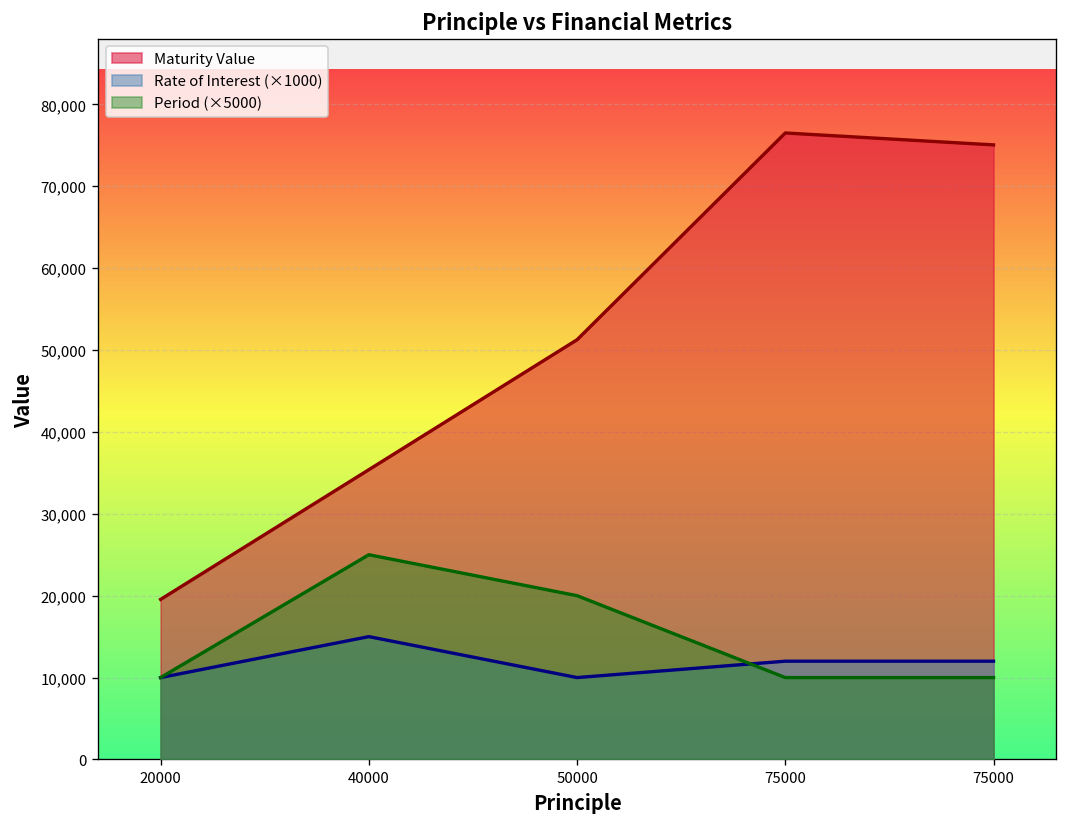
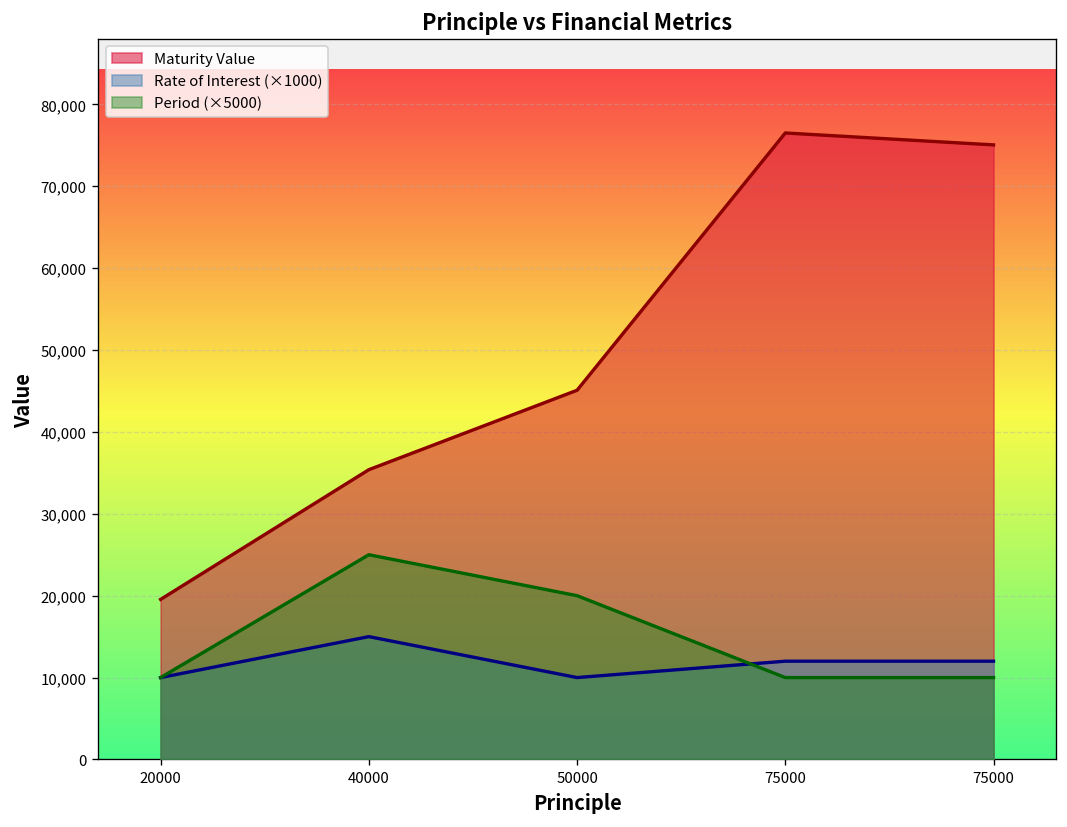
  {
    "Maturity Value": {
      "20000": "20,000",
      "40000": "35,000",
-     "50000": "51,000"
+     "50000": "45,000"
    },
    "Rate of Interest (×1000)": {
      "40000": "15,000",
      "50000": "10,000"
    },
    "Period (×5000)": {
      "40000": "25,000",
      "50000": "20,000"
    }
  }
